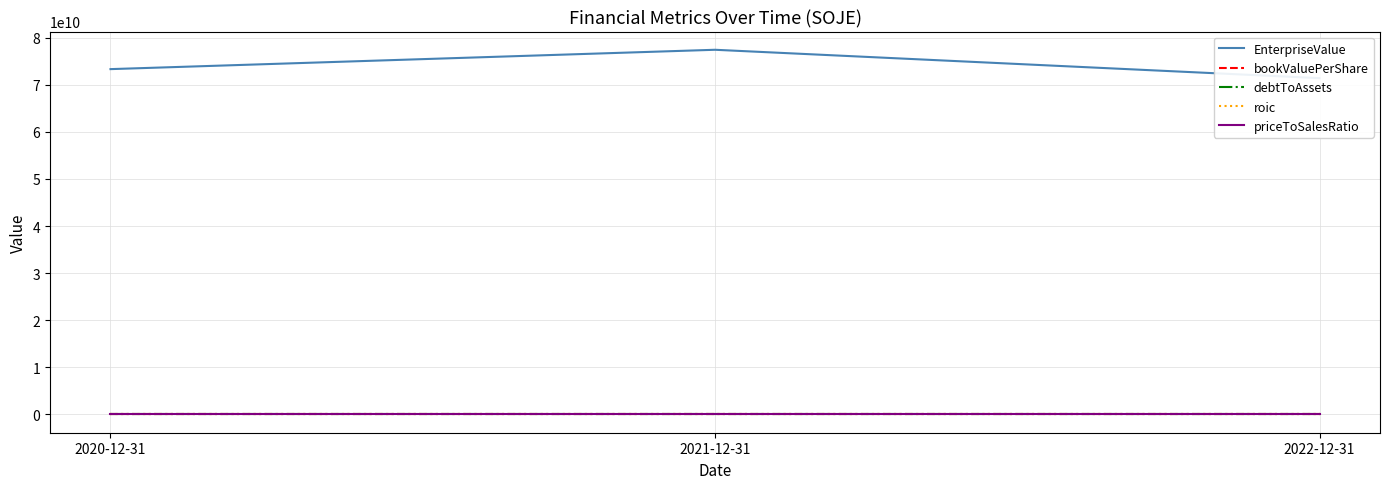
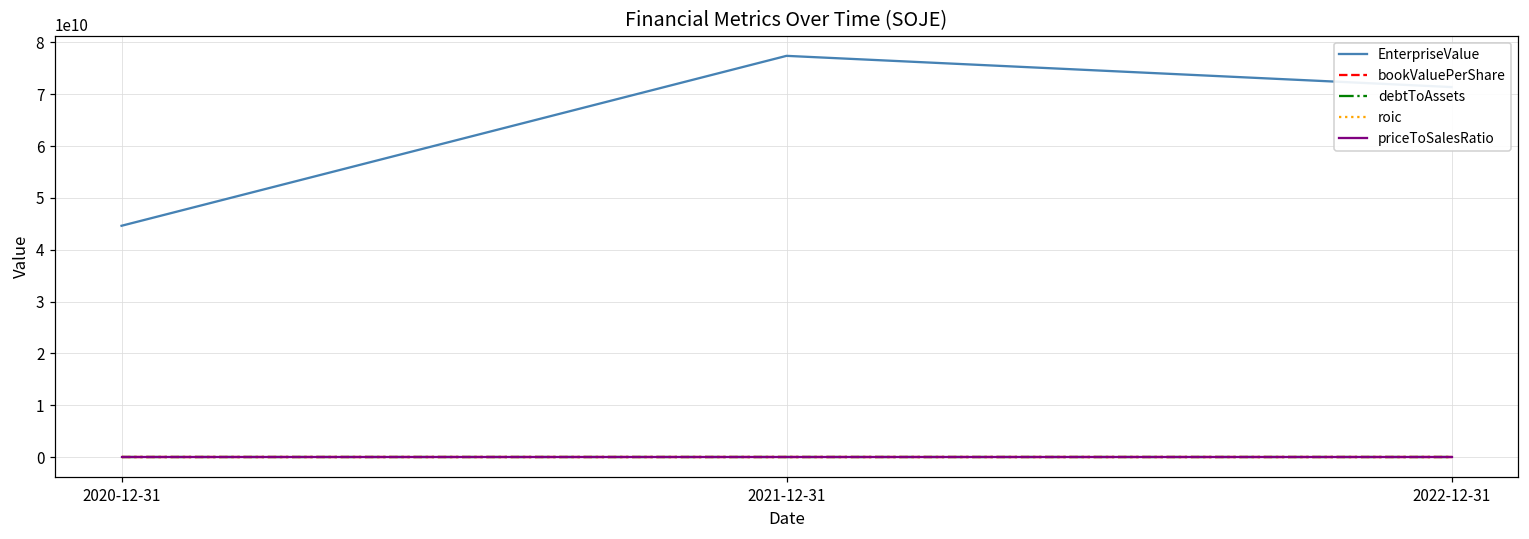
  {
    "EnterpriseValue": {
-     "2020-12-31": 73000000000,
+     "2020-12-31": 45000000000,
      "2021-12-31": 77000000000
    },
    "priceToSalesRatio": {
      "2020-12-31": 0,
      "2021-12-31": 0,
      "2022-12-31": 0
    }
  }
